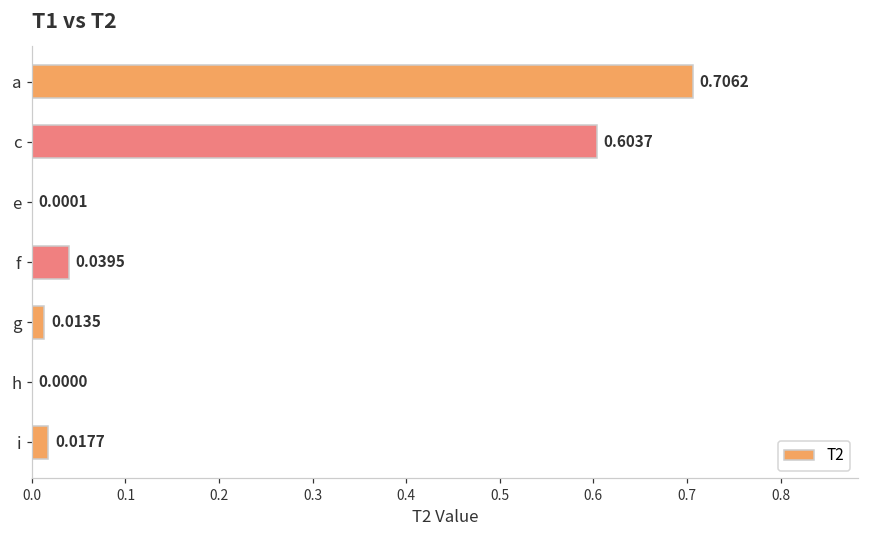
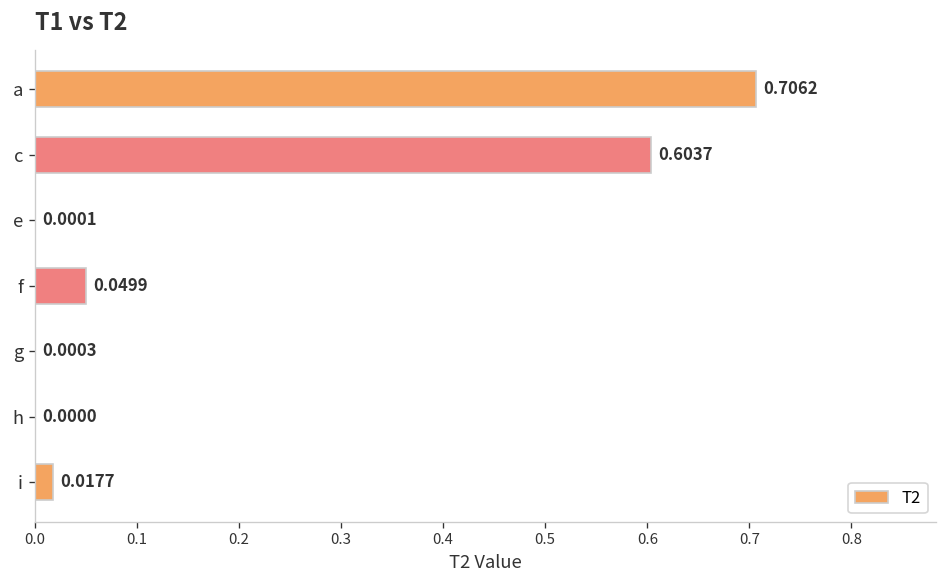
  {
    "a": 0.7062,
    "c": 0.6037,
    "e": 0.0001,
-   "f": 0.0395,
-   "g": 0.0135,
+   "f": 0.0499,
+   "g": 0.0003,
    "h": 0.0000,
    "i": 0.0177
  }
